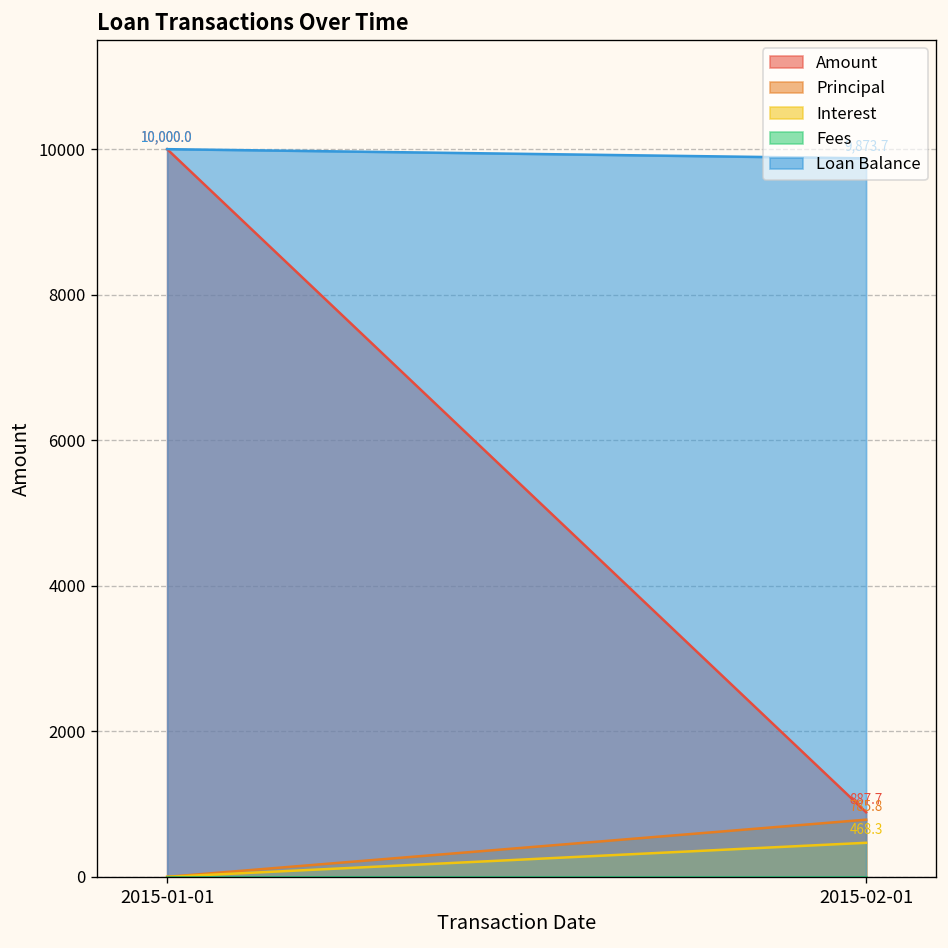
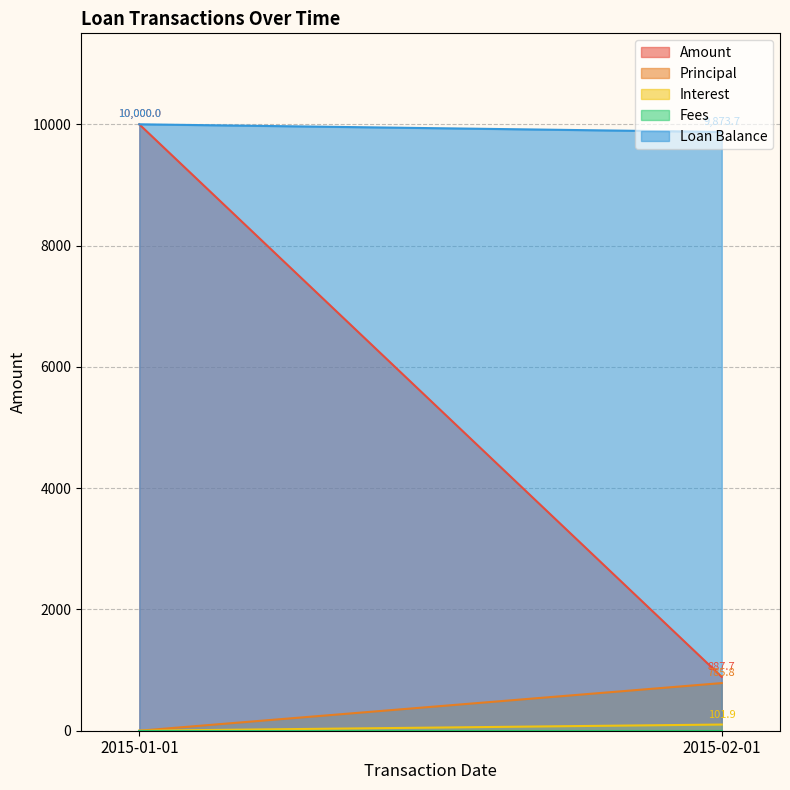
  {
    "Interest": {
-     "2015-02-01": 468.3
+     "2015-02-01": 101.9
    },
    "Fees": {
      "2015-02-01": 0
    }
  }
